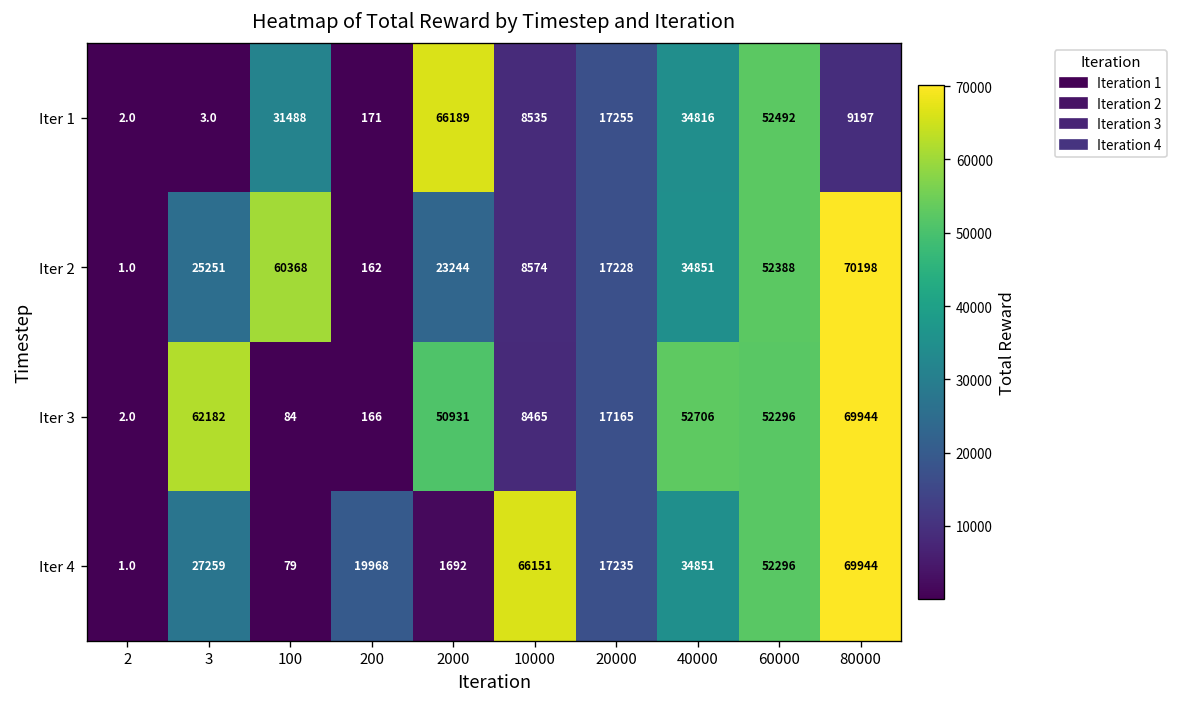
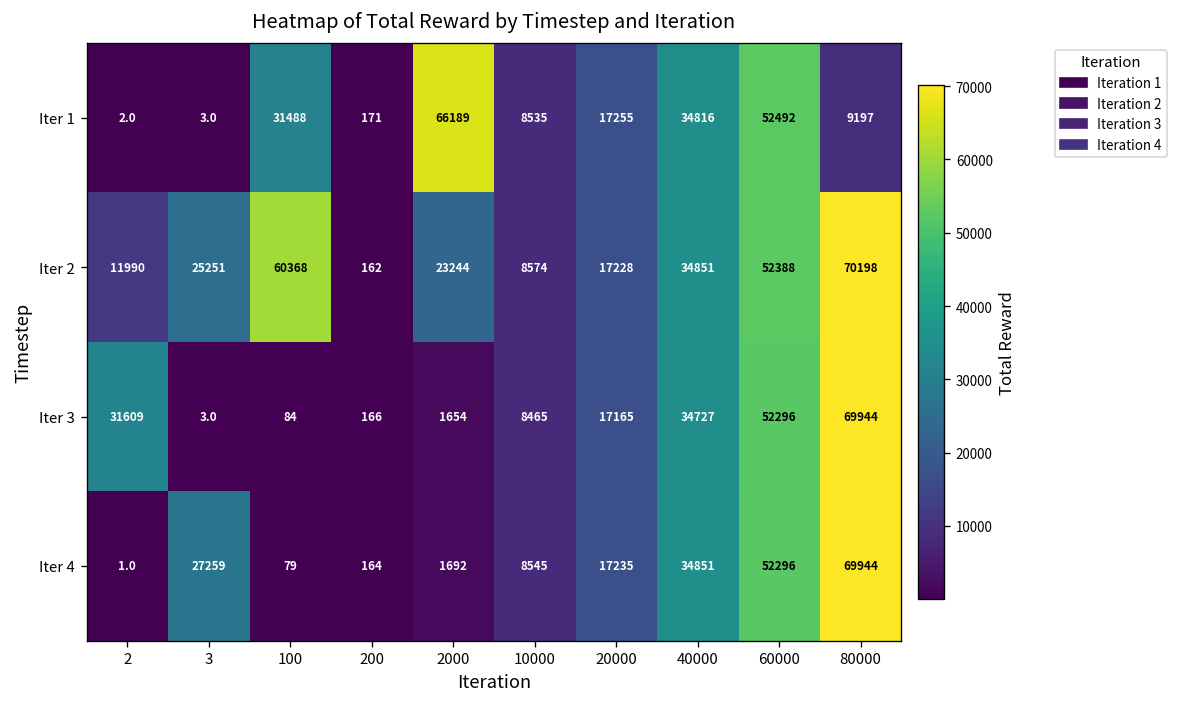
  {
    "Iter 1": {
      "2": 2.0,
      "3": 3.0,
      "100": 31488,
      "200": 171,
      "2000": 66189,
      "10000": 8535,
      "20000": 17255,
      "40000": 34816,
      "60000": 52492,
      "80000": 9197
    },
    "Iter 2": {
-     "2": 1.0,
+     "2": 11990,
      "3": 25251,
      "100": 60368,
      "200": 162,
      "2000": 23244,
      "10000": 8574,
      "20000": 17228,
      "40000": 34851,
      "60000": 52388,
      "80000": 70198
    },
    "Iter 3": {
-     "2": 2.0,
-     "3": 62182,
+     "2": 31609,
+     "3": 3.0,
      "100": 84,
      "200": 166,
-     "2000": 50931,
+     "2000": 1654,
      "10000": 8465,
      "20000": 17165,
-     "40000": 52706,
+     "40000": 34727,
      "60000": 52296,
      "80000": 69944
    },
    "Iter 4": {
      "2": 1.0,
      "3": 27259,
      "100": 79,
-     "200": 19968,
+     "200": 164,
      "2000": 1692,
-     "10000": 66151,
+     "10000": 8545,
      "20000": 17235,
      "40000": 34851,
      "60000": 52296,
      "80000": 69944
    }
  }
